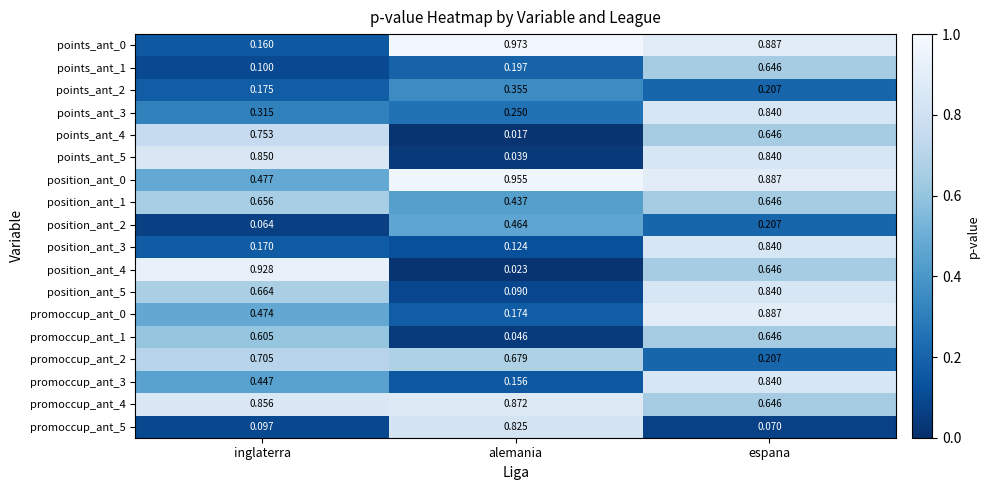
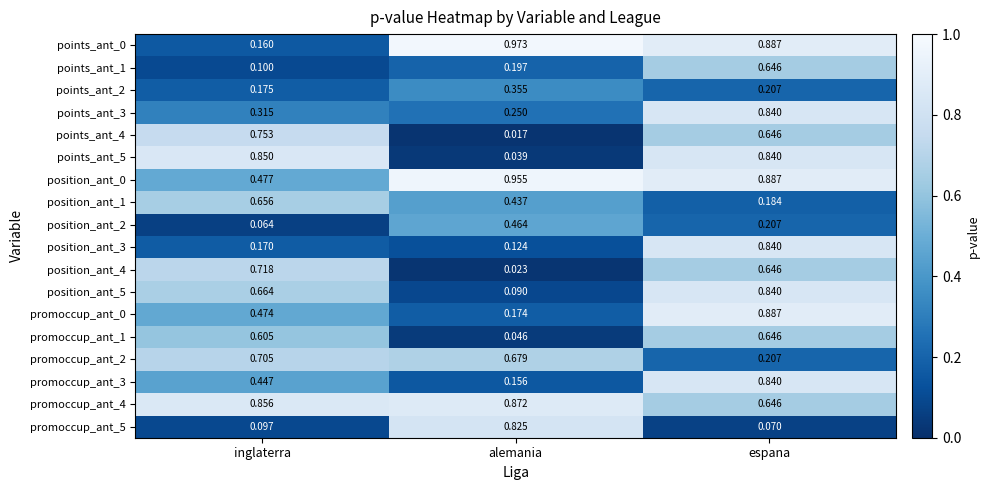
  {
    "points_ant_0": {
      "inglaterra": 0.160,
      "alemania": 0.973,
      "espana": 0.887
    },
    "points_ant_1": {
      "inglaterra": 0.100,
      "alemania": 0.197,
      "espana": 0.646
    },
    "points_ant_2": {
      "inglaterra": 0.175,
      "alemania": 0.355,
      "espana": 0.207
    },
    "points_ant_3": {
      "inglaterra": 0.315,
      "alemania": 0.250,
      "espana": 0.840
    },
    "points_ant_4": {
      "inglaterra": 0.753,
      "alemania": 0.017,
      "espana": 0.646
    },
    "points_ant_5": {
      "inglaterra": 0.850,
      "alemania": 0.039,
      "espana": 0.840
    },
    "position_ant_0": {
      "inglaterra": 0.477,
      "alemania": 0.955,
      "espana": 0.887
    },
    "position_ant_1": {
      "inglaterra": 0.656,
      "alemania": 0.437,
-     "espana": 0.646
+     "espana": 0.184
    },
    "position_ant_2": {
      "inglaterra": 0.064,
      "alemania": 0.464,
      "espana": 0.207
    },
    "position_ant_3": {
      "inglaterra": 0.170,
      "alemania": 0.124,
      "espana": 0.840
    },
    "position_ant_4": {
-     "inglaterra": 0.928,
+     "inglaterra": 0.718,
      "alemania": 0.023,
      "espana": 0.646
    },
    "position_ant_5": {
      "inglaterra": 0.664,
      "alemania": 0.090,
      "espana": 0.840
    },
    "promoccup_ant_0": {
      "inglaterra": 0.474,
      "alemania": 0.174,
      "espana": 0.887
    },
    "promoccup_ant_1": {
      "inglaterra": 0.605,
      "alemania": 0.046,
      "espana": 0.646
    },
    "promoccup_ant_2": {
      "inglaterra": 0.705,
      "alemania": 0.679,
      "espana": 0.207
    },
    "promoccup_ant_3": {
      "inglaterra": 0.447,
      "alemania": 0.156,
      "espana": 0.840
    },
    "promoccup_ant_4": {
      "inglaterra": 0.856,
      "alemania": 0.872,
      "espana": 0.646
    },
    "promoccup_ant_5": {
      "inglaterra": 0.097,
      "alemania": 0.825,
      "espana": 0.070
    }
  }
